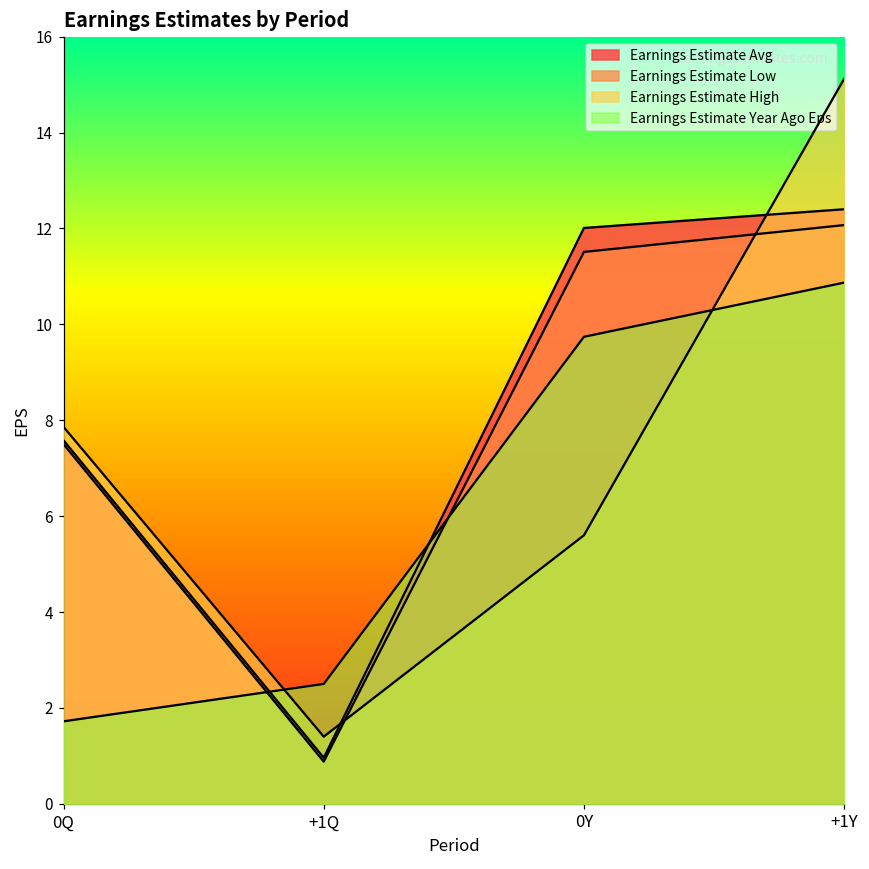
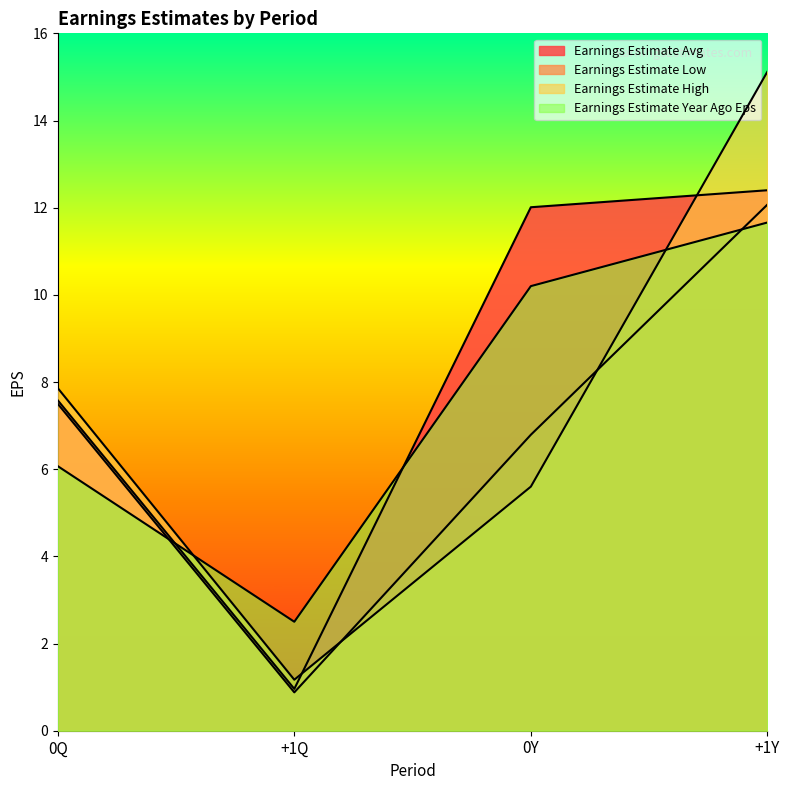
  {
    "Earnings Estimate Avg": {
      "0Q": 7.6,
      "+1Q": 1.0,
      "0Y": 12.0,
      "+1Y": 12.4
    },
    "Earnings Estimate Low": {
      "0Q": 7.5,
      "+1Q": 0.9,
-     "0Y": 11.5,
+     "0Y": 6.8,
      "+1Y": 12.1
    },
    "Earnings Estimate High": {
      "0Q": 7.9,
-     "+1Q": 1.4,
+     "+1Q": 1.2,
      "0Y": 5.6,
      "+1Y": 15.1
    },
    "Earnings Estimate Year Ago Eps": {
-     "0Q": 1.7,
+     "0Q": 6.1,
      "+1Q": 2.5,
-     "0Y": 9.7,
-     "+1Y": 10.9
+     "0Y": 10.2,
+     "+1Y": 11.7
    }
  }
